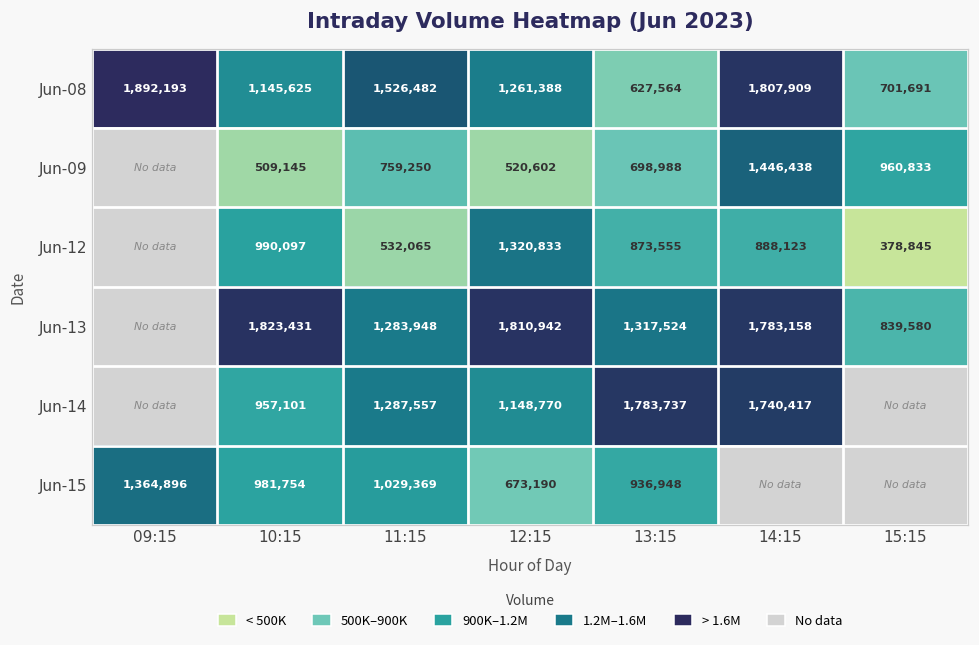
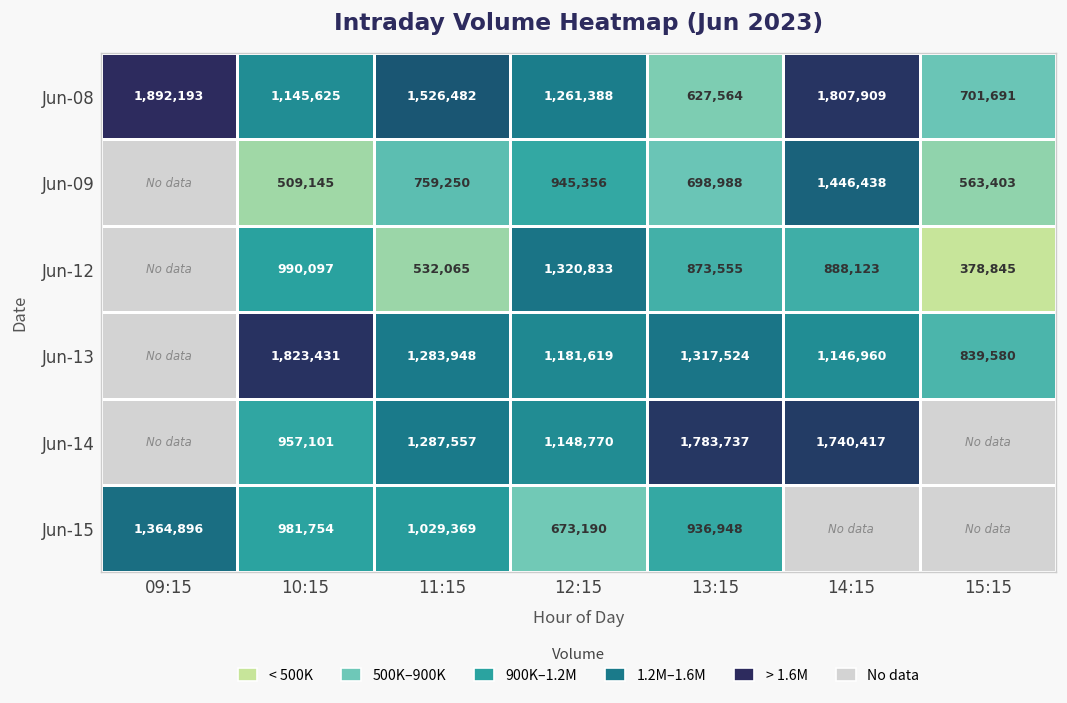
  {
    "Jun-08": {
      "09:15": "1,892,193",
      "10:15": "1,145,625",
      "11:15": "1,526,482",
      "12:15": "1,261,388",
      "13:15": "627,564",
      "14:15": "1,807,909",
      "15:15": "701,691"
    },
    "Jun-09": {
      "10:15": "509,145",
      "11:15": "759,250",
-     "12:15": "520,602",
+     "12:15": "945,356",
      "13:15": "698,988",
      "14:15": "1,446,438",
-     "15:15": "960,833"
+     "15:15": "563,403"
    },
    "Jun-12": {
      "10:15": "990,097",
      "11:15": "532,065",
      "12:15": "1,320,833",
      "13:15": "873,555",
      "14:15": "888,123",
      "15:15": "378,845"
    },
    "Jun-13": {
      "10:15": "1,823,431",
      "11:15": "1,283,948",
-     "12:15": "1,810,942",
+     "12:15": "1,181,619",
      "13:15": "1,317,524",
-     "14:15": "1,783,158",
+     "14:15": "1,146,960",
      "15:15": "839,580"
    },
    "Jun-14": {
      "10:15": "957,101",
      "11:15": "1,287,557",
      "12:15": "1,148,770",
      "13:15": "1,783,737",
      "14:15": "1,740,417"
    },
    "Jun-15": {
      "09:15": "1,364,896",
      "10:15": "981,754",
      "11:15": "1,029,369",
      "12:15": "673,190",
      "13:15": "936,948"
    }
  }
